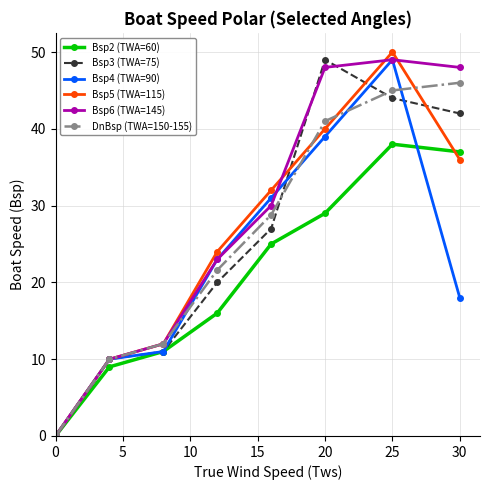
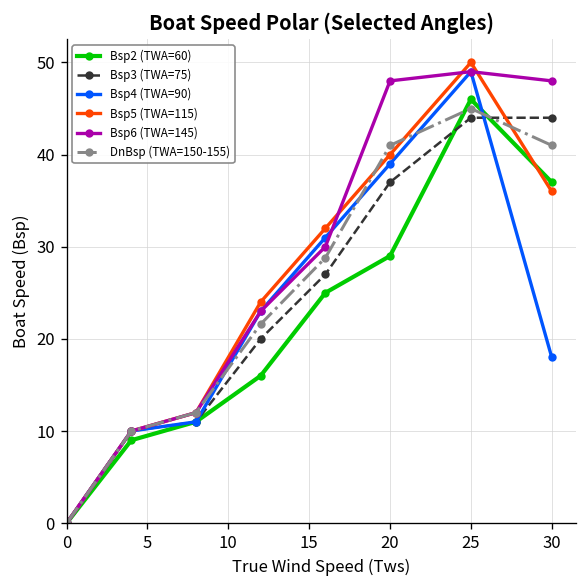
  {
    "Bsp2 (TWA=60)": {
      "20": 29,
-     "25": 38,
+     "25": 46,
      "30": 37
    },
    "Bsp3 (TWA=75)": {
-     "20": 49,
+     "20": 37,
      "25": 44,
-     "30": 42
+     "30": 44
    },
    "Bsp4 (TWA=90)": {
      "20": 39,
      "30": 18
    },
    "Bsp5 (TWA=115)": {
      "20": 40,
      "25": 50,
      "30": 36
    },
    "Bsp6 (TWA=145)": {
      "20": 48,
      "30": 48
    },
    "DnBsp (TWA=150-155)": {
      "20": 41,
      "25": 45,
-     "30": 46
+     "30": 41
    }
  }
